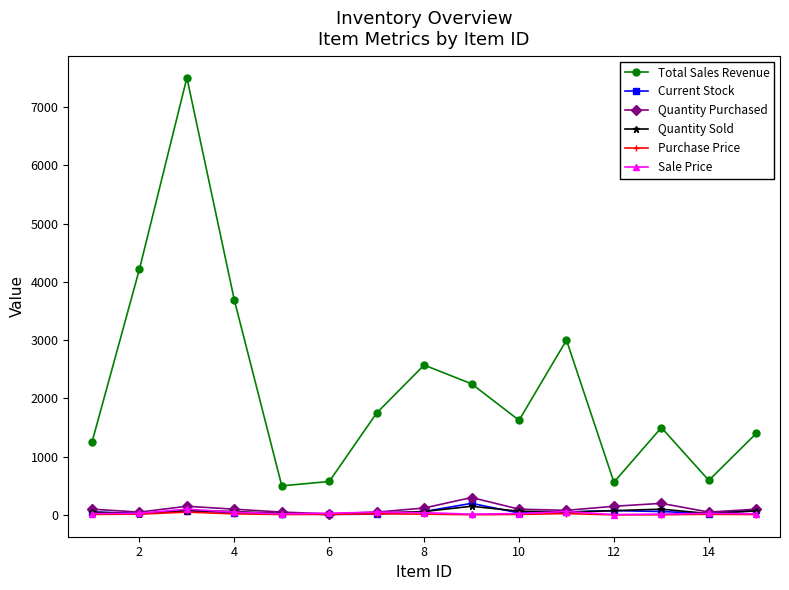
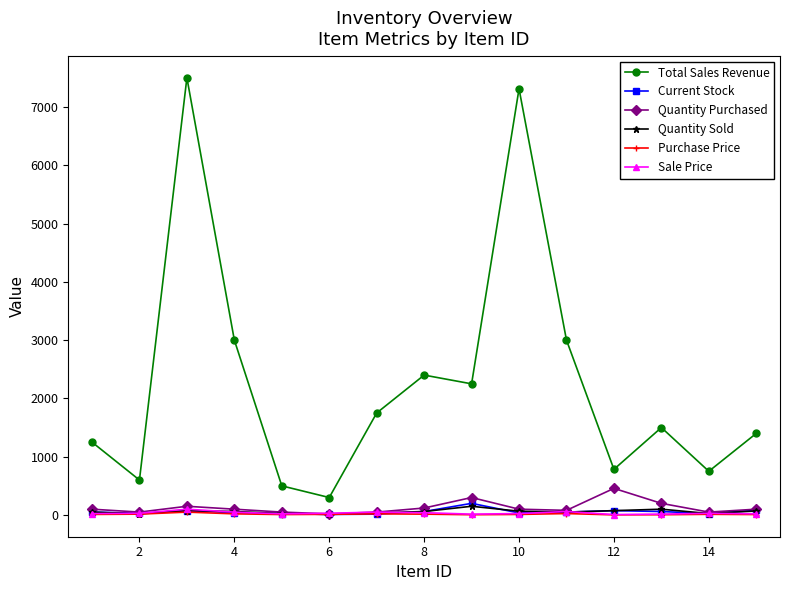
  {
    "Total Sales Revenue": {
-     "2": 4200,
-     "4": 3700,
-     "6": 600,
-     "8": 2600,
-     "10": 1600,
-     "12": 600,
-     "14": 600
+     "2": 600,
+     "4": 3000,
+     "6": 300,
+     "8": 2400,
+     "10": 7300,
+     "12": 800,
+     "14": 800
    },
    "Quantity Purchased": {
      "8": 100,
-     "12": 200
+     "12": 500
    }
  }
